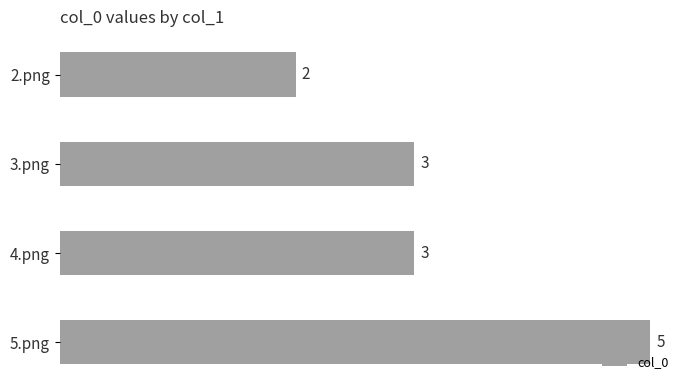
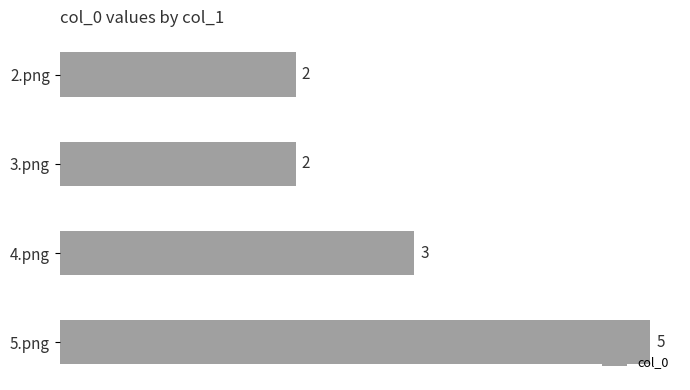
  {
    "2.png": 2,
-   "3.png": 3,
+   "3.png": 2,
    "4.png": 3,
    "5.png": 5
  }
